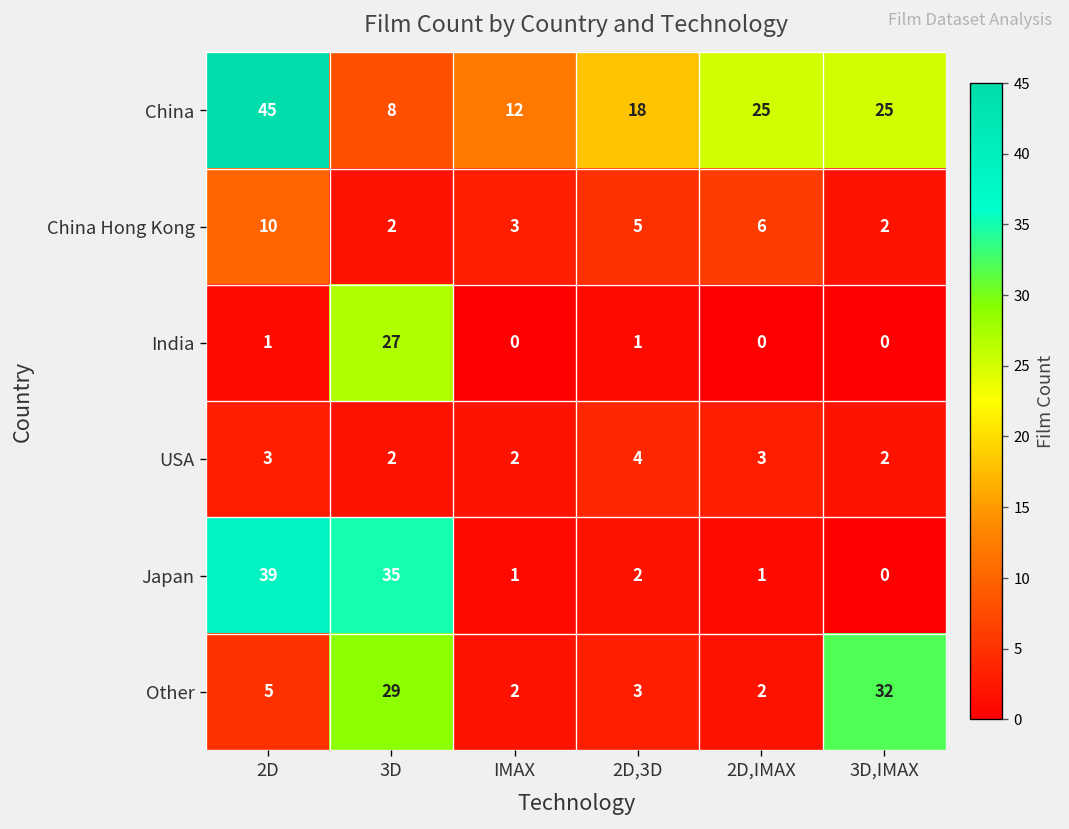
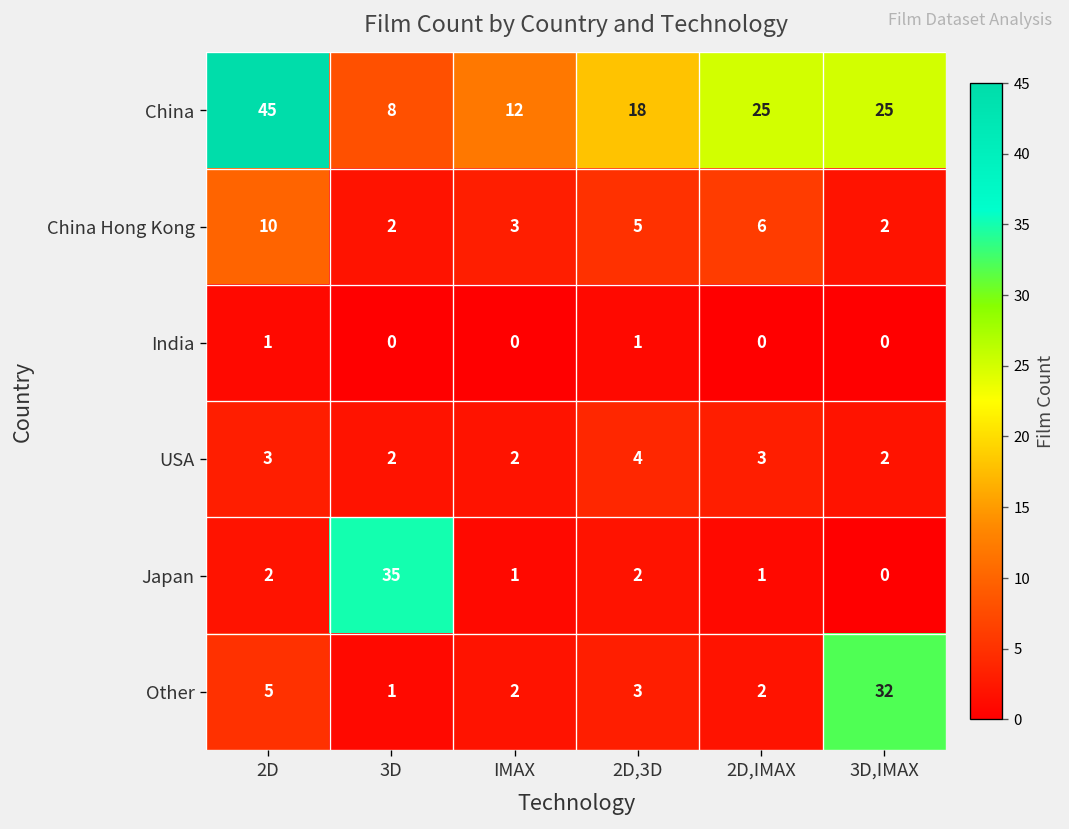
  {
    "China": {
      "2D": 45,
      "3D": 8,
      "IMAX": 12,
      "2D,3D": 18,
      "2D,IMAX": 25,
      "3D,IMAX": 25
    },
    "China Hong Kong": {
      "2D": 10,
      "3D": 2,
      "IMAX": 3,
      "2D,3D": 5,
      "2D,IMAX": 6,
      "3D,IMAX": 2
    },
    "India": {
      "2D": 1,
-     "3D": 27,
+     "3D": 0,
      "IMAX": 0,
      "2D,3D": 1,
      "2D,IMAX": 0,
      "3D,IMAX": 0
    },
    "USA": {
      "2D": 3,
      "3D": 2,
      "IMAX": 2,
      "2D,3D": 4,
      "2D,IMAX": 3,
      "3D,IMAX": 2
    },
    "Japan": {
-     "2D": 39,
+     "2D": 2,
      "3D": 35,
      "IMAX": 1,
      "2D,3D": 2,
      "2D,IMAX": 1,
      "3D,IMAX": 0
    },
    "Other": {
      "2D": 5,
-     "3D": 29,
+     "3D": 1,
      "IMAX": 2,
      "2D,3D": 3,
      "2D,IMAX": 2,
      "3D,IMAX": 32
    }
  }
